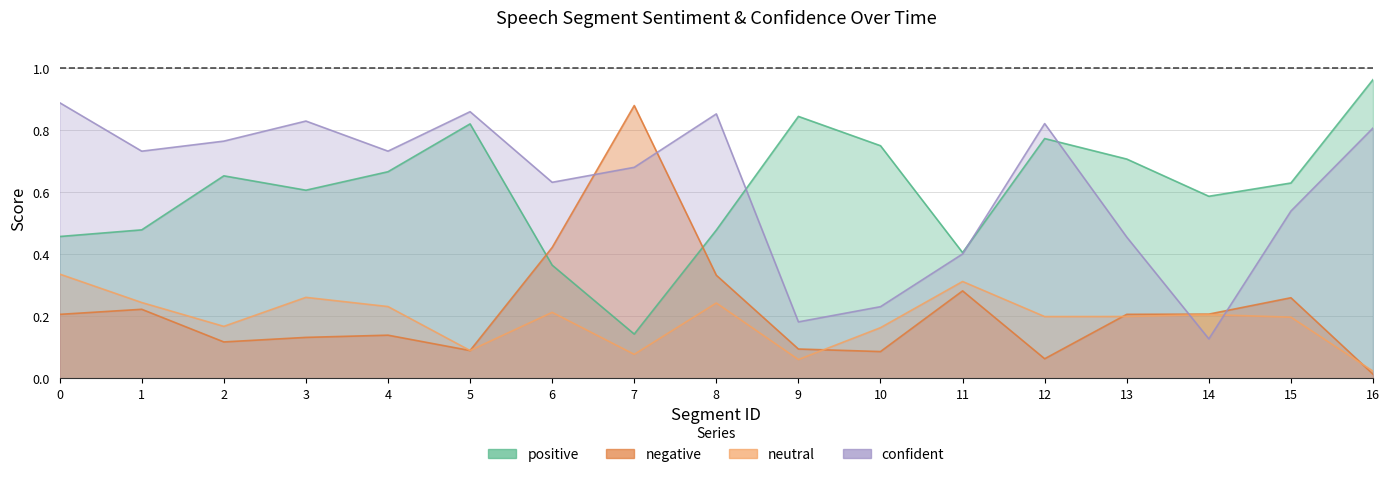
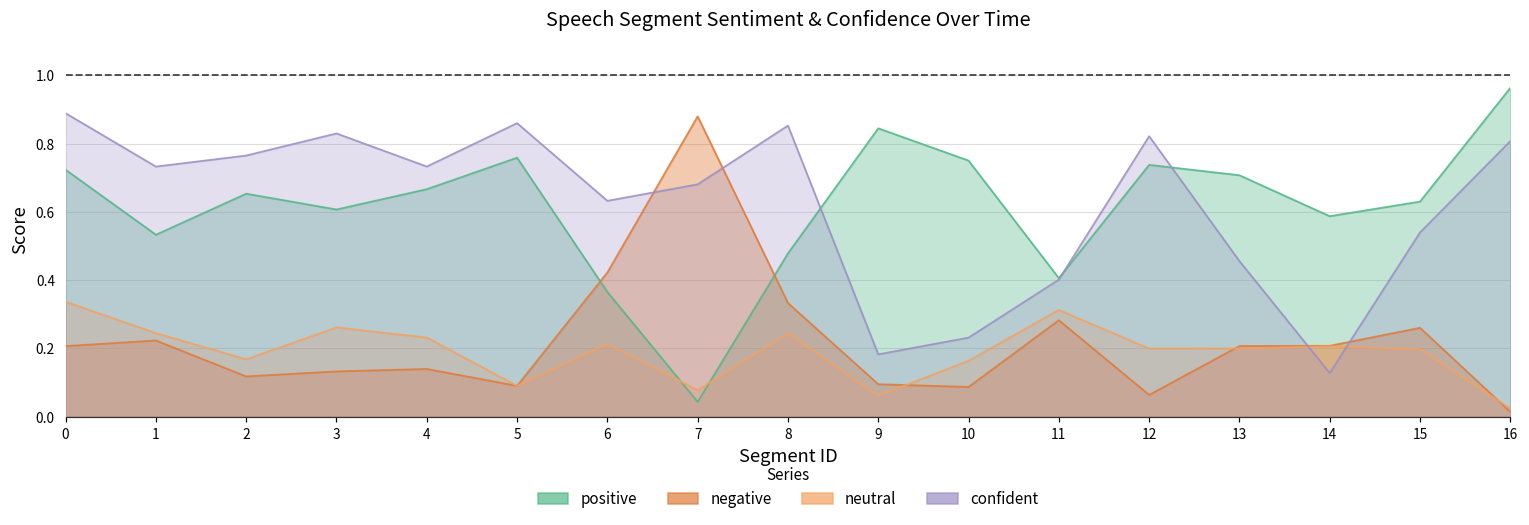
  {
    "positive": {
-     "0": 0.46,
-     "1": 0.48,
+     "0": 0.72,
+     "1": 0.53,
      "2": 0.65,
      "3": 0.61,
      "4": 0.67,
-     "5": 0.82,
+     "5": 0.76,
      "6": 0.37,
-     "7": 0.14,
+     "7": 0.04,
      "8": 0.48,
      "9": 0.84,
      "10": 0.75,
-     "12": 0.77,
+     "12": 0.74,
      "13": 0.71,
      "14": 0.59,
      "15": 0.63,
      "16": 0.96
    }
  }
